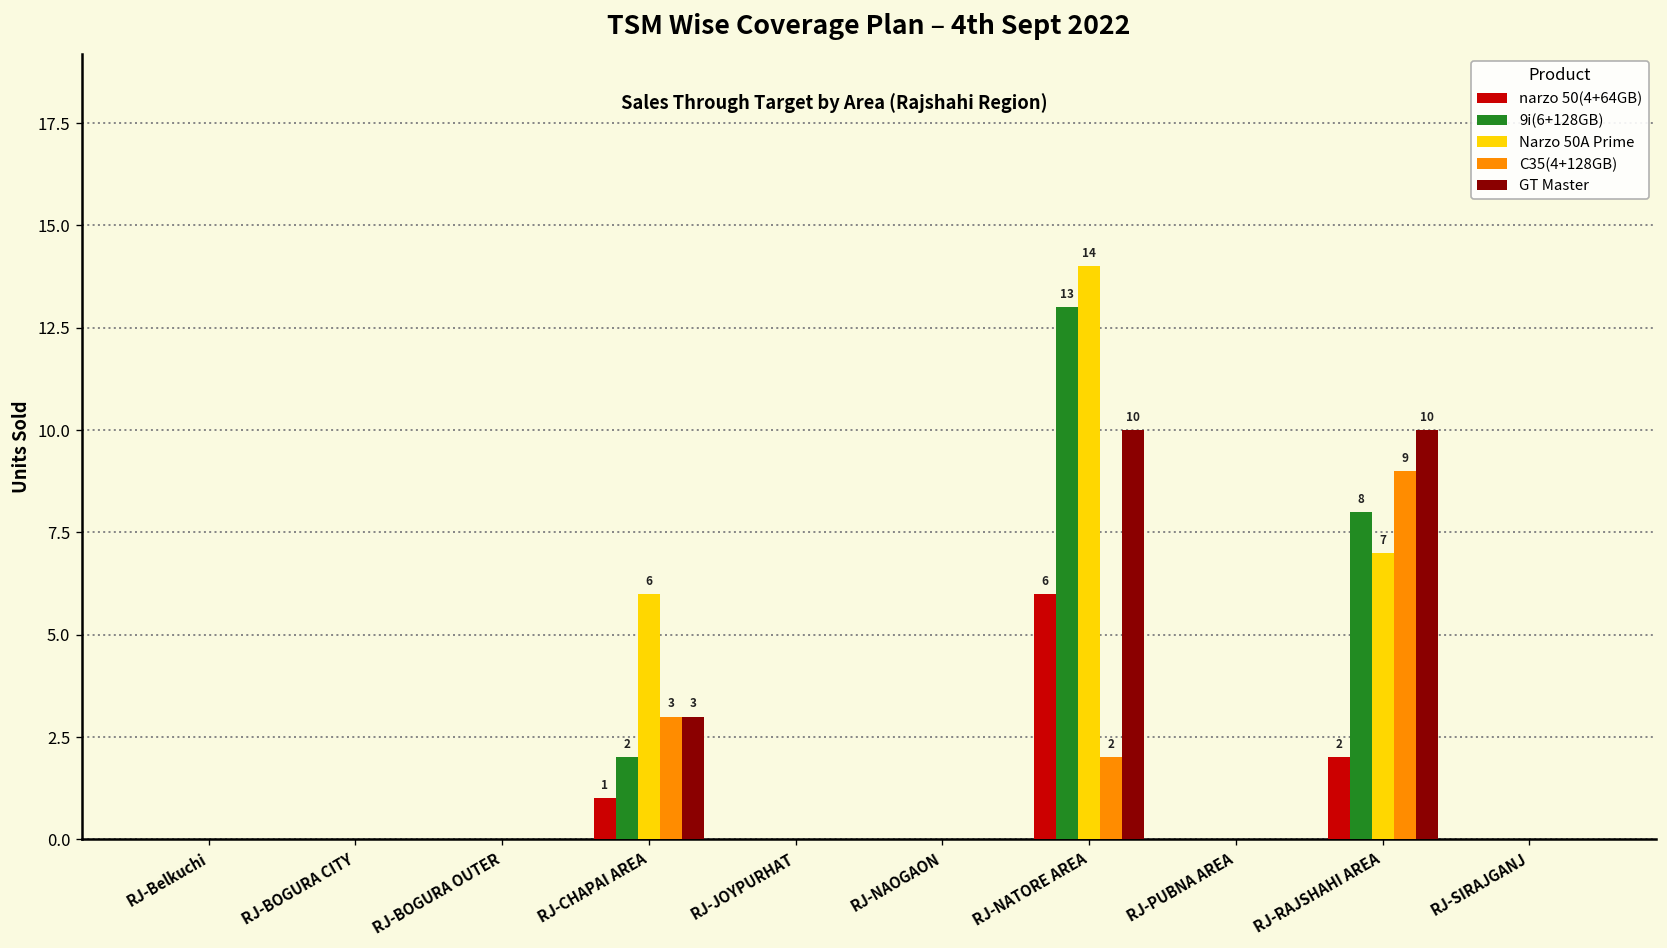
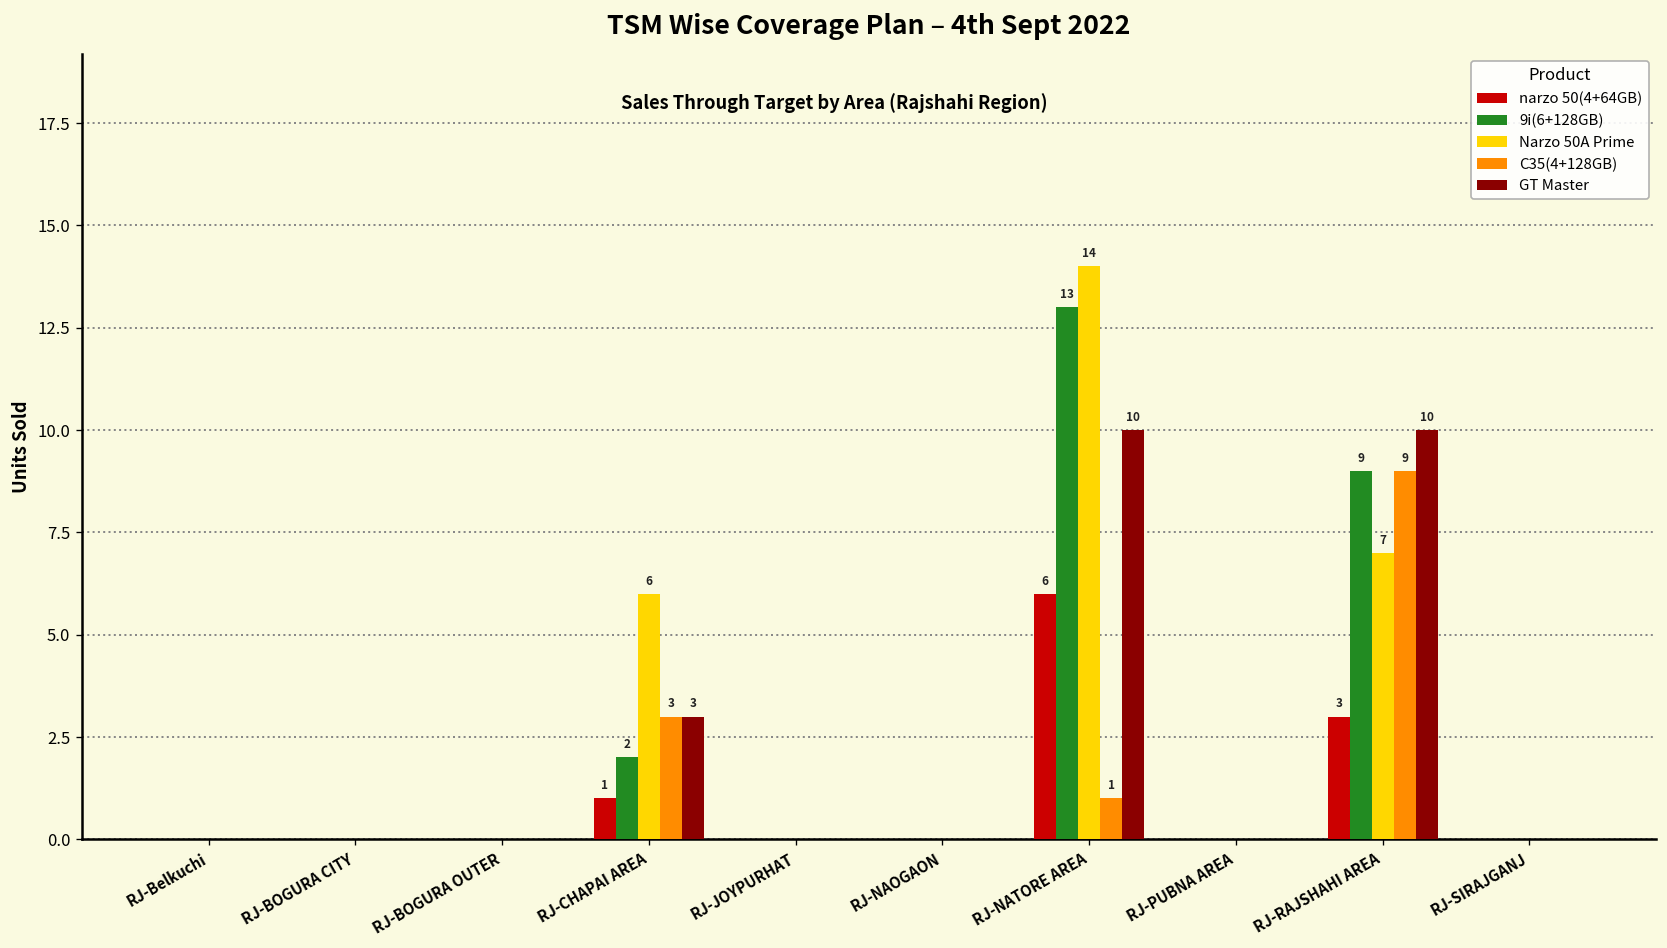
  {
    "narzo 50(4+64GB)": {
      "RJ-CHAPAI AREA": 1,
      "RJ-NATORE AREA": 6,
-     "RJ-RAJSHAHI AREA": 2
+     "RJ-RAJSHAHI AREA": 3
    },
    "9i(6+128GB)": {
      "RJ-CHAPAI AREA": 2,
      "RJ-NATORE AREA": 13,
-     "RJ-RAJSHAHI AREA": 8
+     "RJ-RAJSHAHI AREA": 9
    },
    "Narzo 50A Prime": {
      "RJ-CHAPAI AREA": 6,
      "RJ-NATORE AREA": 14,
      "RJ-RAJSHAHI AREA": 7
    },
    "C35(4+128GB)": {
      "RJ-CHAPAI AREA": 3,
-     "RJ-NATORE AREA": 2,
+     "RJ-NATORE AREA": 1,
      "RJ-RAJSHAHI AREA": 9
    },
    "GT Master": {
      "RJ-CHAPAI AREA": 3,
      "RJ-NATORE AREA": 10,
      "RJ-RAJSHAHI AREA": 10
    }
  }
